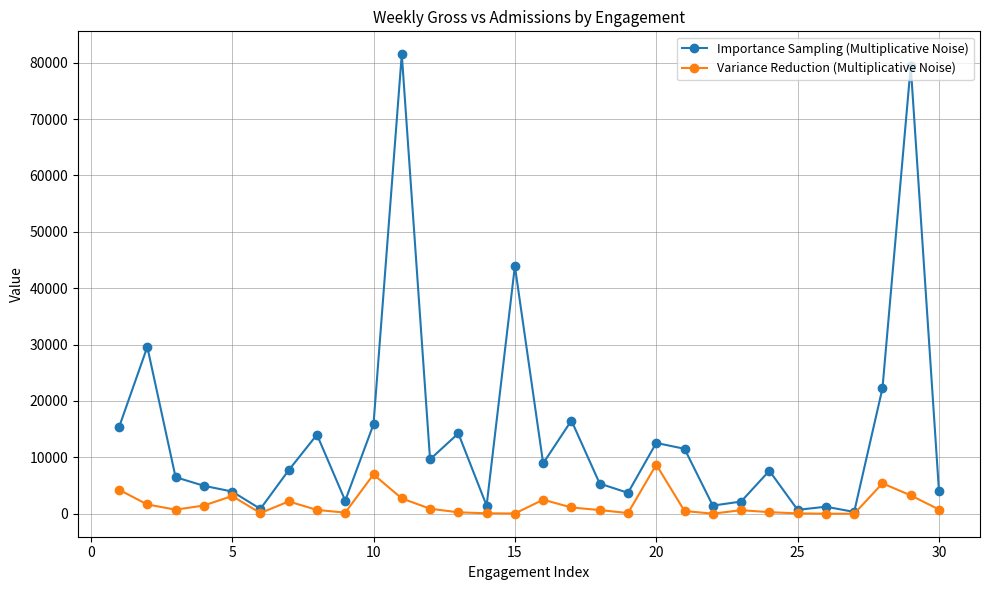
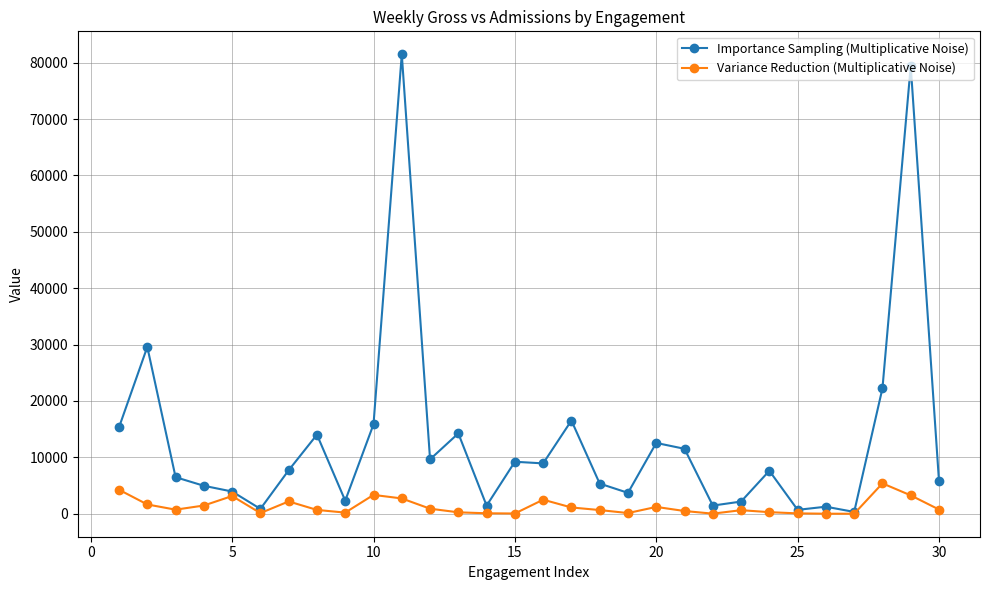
  {
    "Importance Sampling (Multiplicative Noise)": {
      "5": 4000,
      "10": 16000,
-     "15": 44000,
+     "15": 9000,
      "20": 13000,
      "25": 1000,
-     "30": 4000
+     "30": 6000
    },
    "Variance Reduction (Multiplicative Noise)": {
      "5": 3000,
-     "10": 7000,
+     "10": 3000,
      "15": 0,
-     "20": 9000,
+     "20": 1000,
      "25": 0,
      "30": 1000
    }
  }
